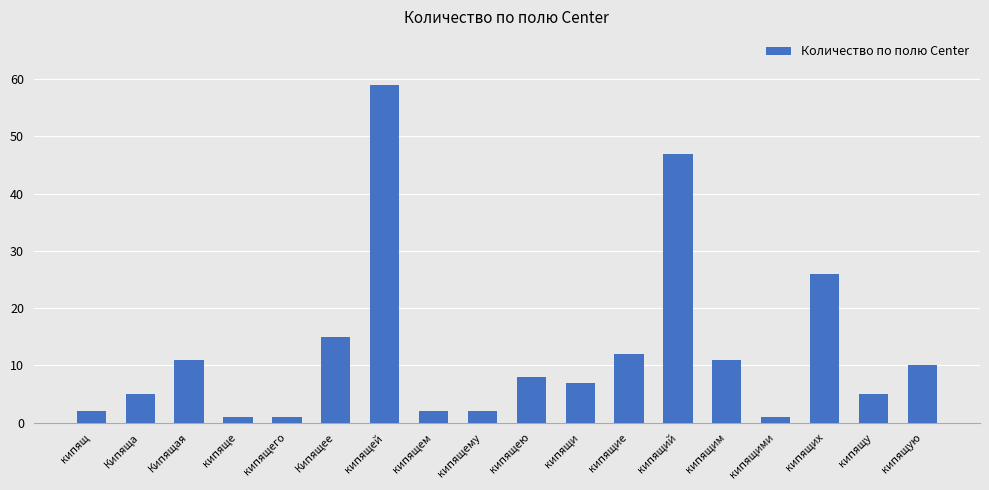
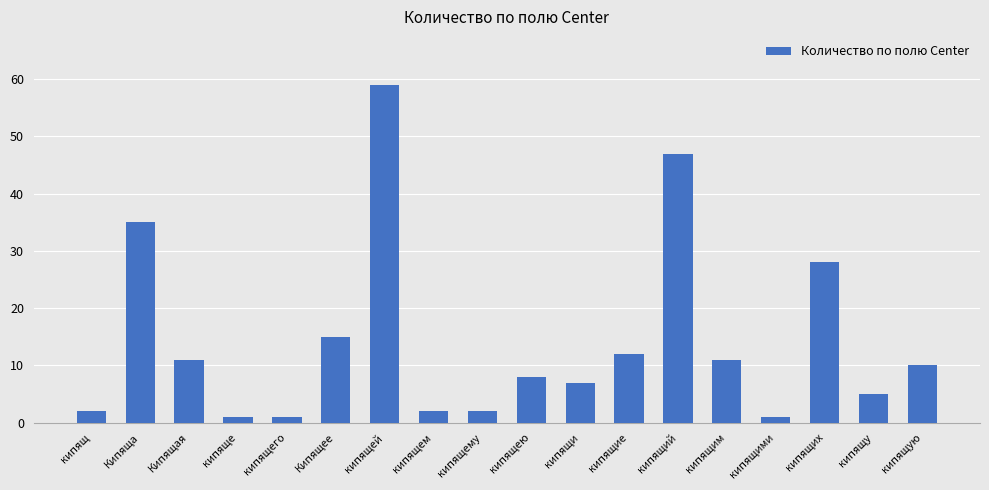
  {
    "кипящ": 2,
-   "Кипяща": 5,
+   "Кипяща": 35,
    "Кипящая": 11,
    "кипяще": 1,
    "кипящего": 1,
    "Кипящее": 15,
    "кипящей": 59,
    "кипящем": 2,
    "кипящему": 2,
    "кипящею": 8,
    "кипящи": 7,
    "кипящие": 12,
    "кипящий": 47,
    "кипящим": 11,
    "кипящими": 1,
-   "кипящих": 26,
+   "кипящих": 28,
    "кипящу": 5,
    "кипящую": 10
  }
